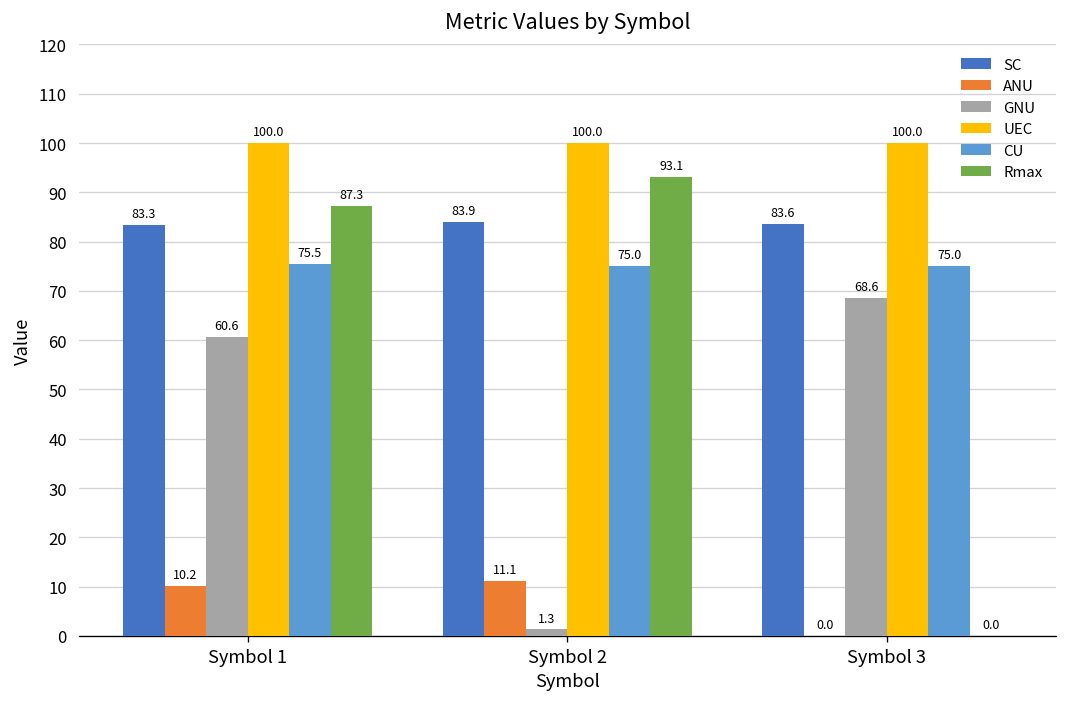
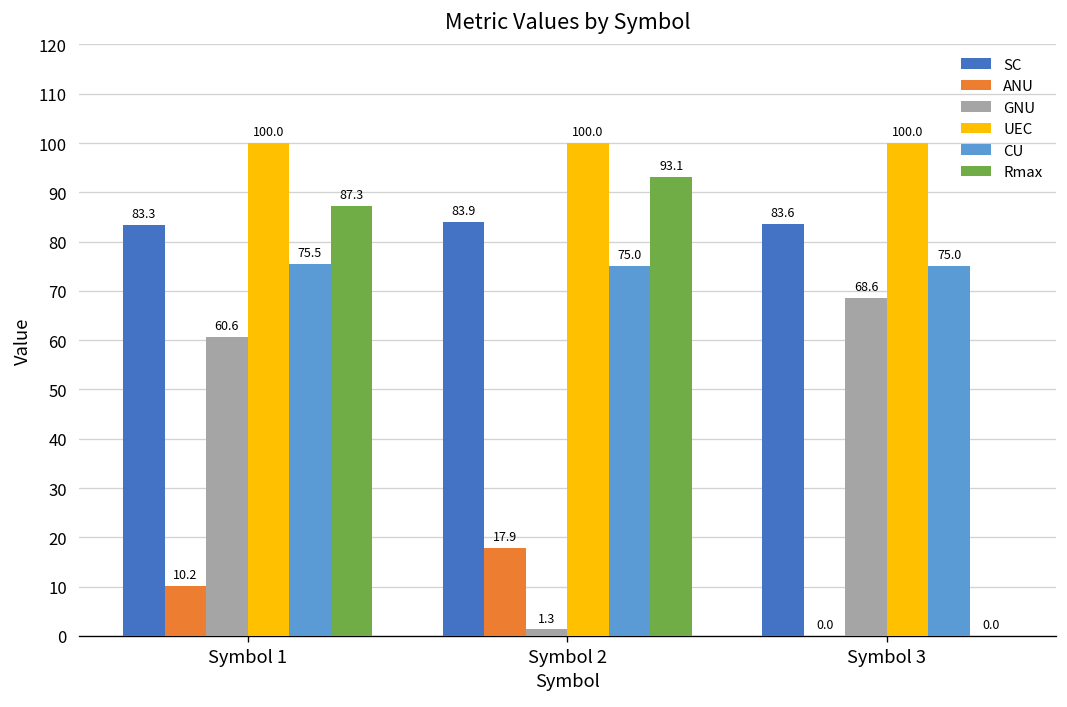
  {
    "ANU": {
      "Symbol 1": 10.2,
-     "Symbol 2": 11.1,
+     "Symbol 2": 17.9,
      "Symbol 3": 0.0
    },
    "GNU": {
      "Symbol 1": 60.6,
      "Symbol 2": 1.3,
      "Symbol 3": 68.6
    },
    "UEC": {
      "Symbol 1": 100.0,
      "Symbol 2": 100.0,
      "Symbol 3": 100.0
    },
    "Rmax": {
      "Symbol 1": 87.3,
      "Symbol 2": 93.1,
      "Symbol 3": 0.0
    }
  }
